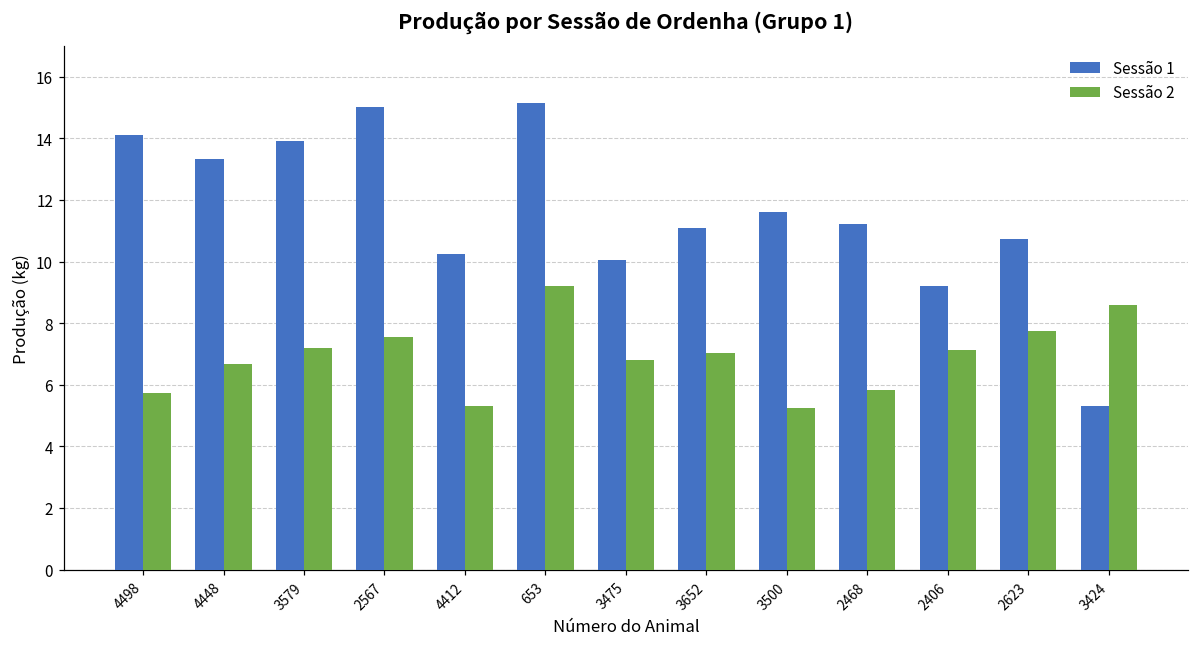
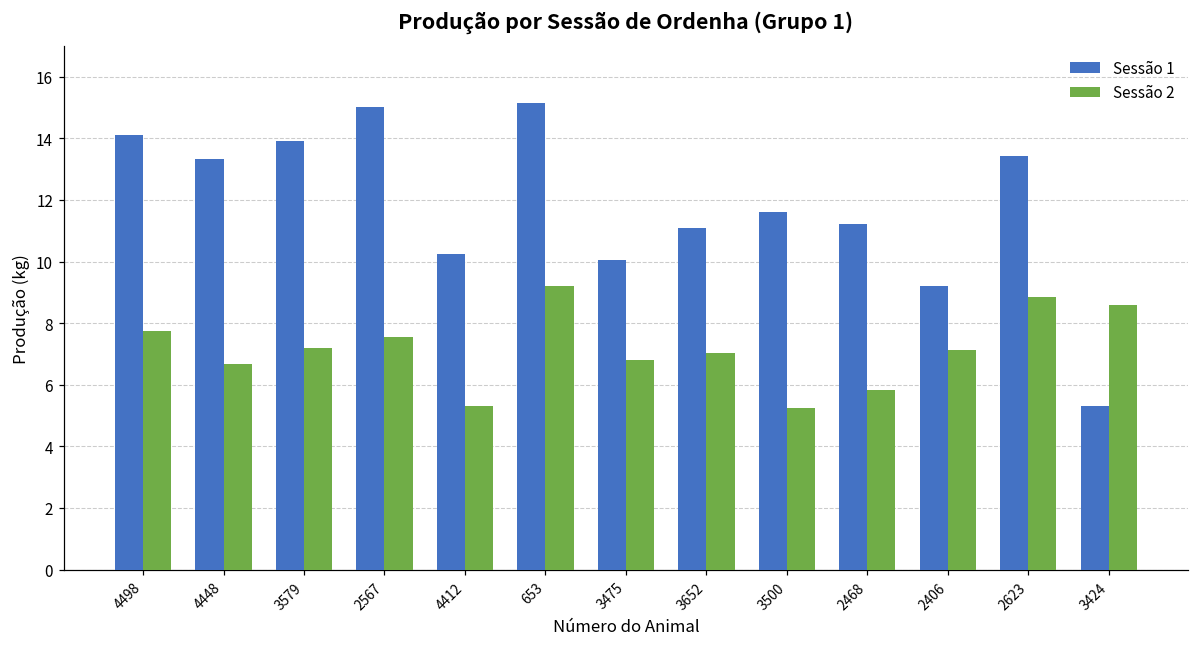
  {
    "Sessão 1": {
      "4498": 14.1,
      "4448": 13.3,
      "3579": 13.9,
      "2567": 15.0,
      "4412": 10.2,
      "653": 15.2,
      "3475": 10.0,
      "3652": 11.1,
      "3500": 11.6,
      "2468": 11.2,
      "2406": 9.2,
-     "2623": 10.7,
+     "2623": 13.4,
      "3424": 5.3
    },
    "Sessão 2": {
-     "4498": 5.7,
+     "4498": 7.8,
      "4448": 6.7,
      "3579": 7.2,
      "2567": 7.5,
      "4412": 5.3,
      "653": 9.2,
      "3475": 6.8,
      "3652": 7.0,
      "3500": 5.2,
      "2468": 5.8,
      "2406": 7.1,
-     "2623": 7.7,
+     "2623": 8.8,
      "3424": 8.6
    }
  }
